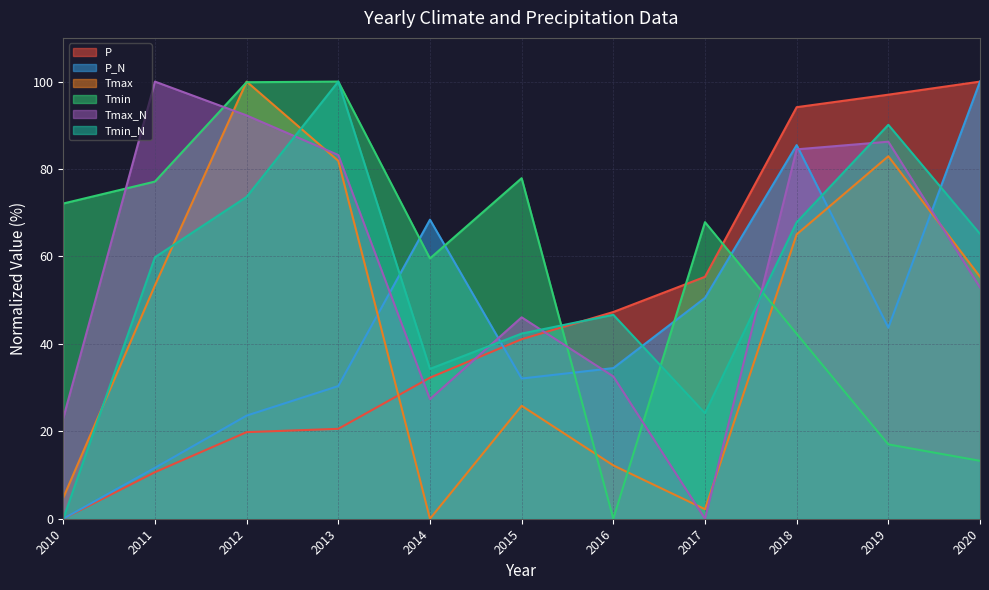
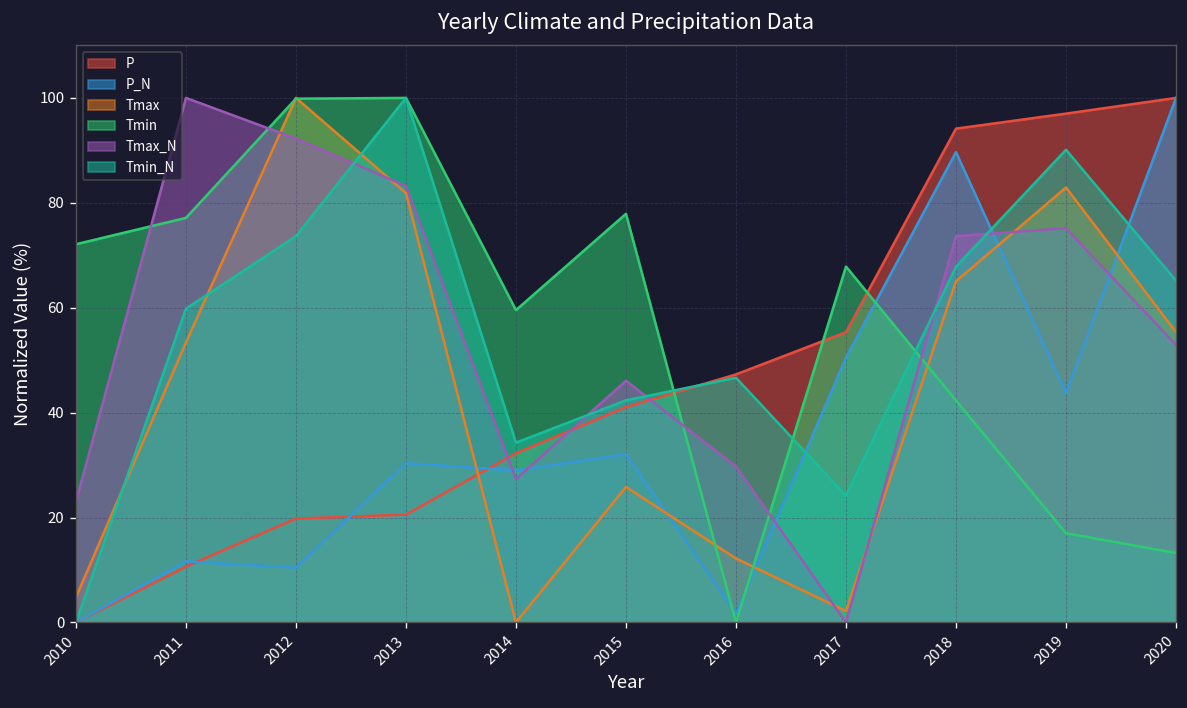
  {
    "P_N": {
      "2011": 12,
-     "2012": 24,
+     "2012": 10,
      "2013": 30,
-     "2014": 68,
+     "2014": 29,
      "2015": 32,
-     "2016": 34,
+     "2016": 2,
      "2017": 51,
-     "2018": 85,
+     "2018": 90,
      "2019": 44
    },
    "Tmax_N": {
      "2010": 23,
      "2011": 100,
      "2012": 92,
      "2013": 83,
      "2014": 27,
      "2015": 46,
-     "2016": 33,
+     "2016": 30,
      "2017": 0,
-     "2018": 85,
-     "2019": 86,
+     "2018": 74,
+     "2019": 75,
      "2020": 53
    }
  }
